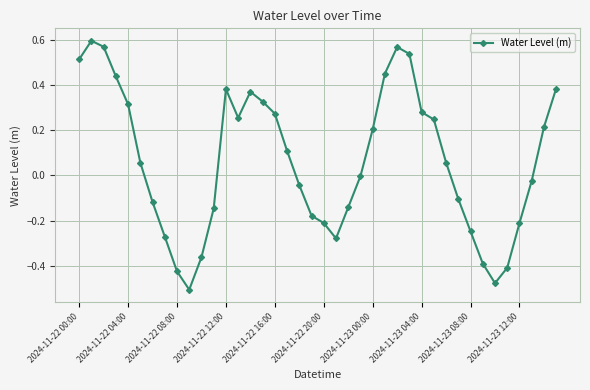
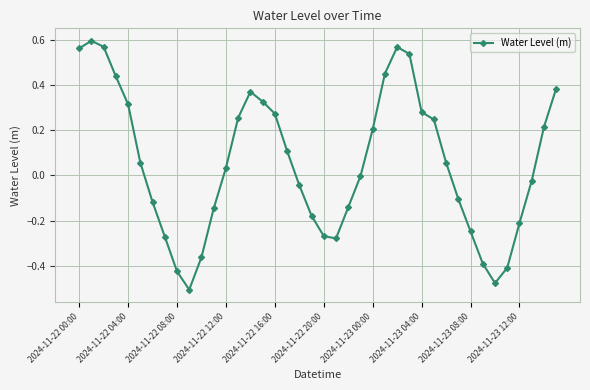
  {
-   "2024-11-22 00:00": 0.51,
+   "2024-11-22 00:00": 0.56,
    "2024-11-22 04:00": 0.31,
    "2024-11-22 08:00": -0.42,
-   "2024-11-22 12:00": 0.38,
+   "2024-11-22 12:00": 0.03,
    "2024-11-22 16:00": 0.27,
-   "2024-11-22 20:00": -0.21,
+   "2024-11-22 20:00": -0.27,
    "2024-11-23 00:00": 0.20,
    "2024-11-23 04:00": 0.28,
    "2024-11-23 08:00": -0.25,
    "2024-11-23 12:00": -0.21
  }
